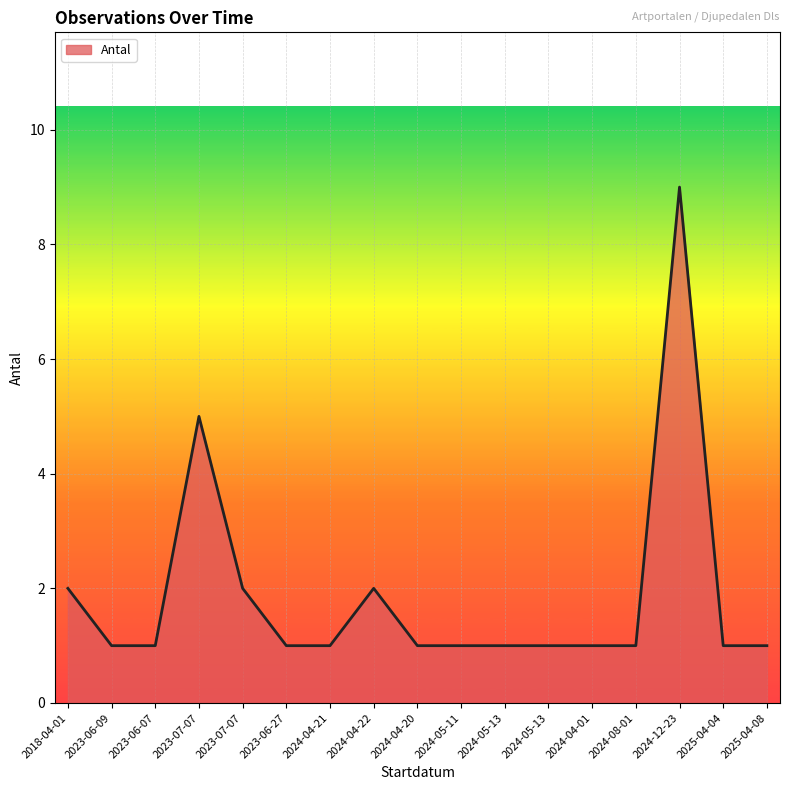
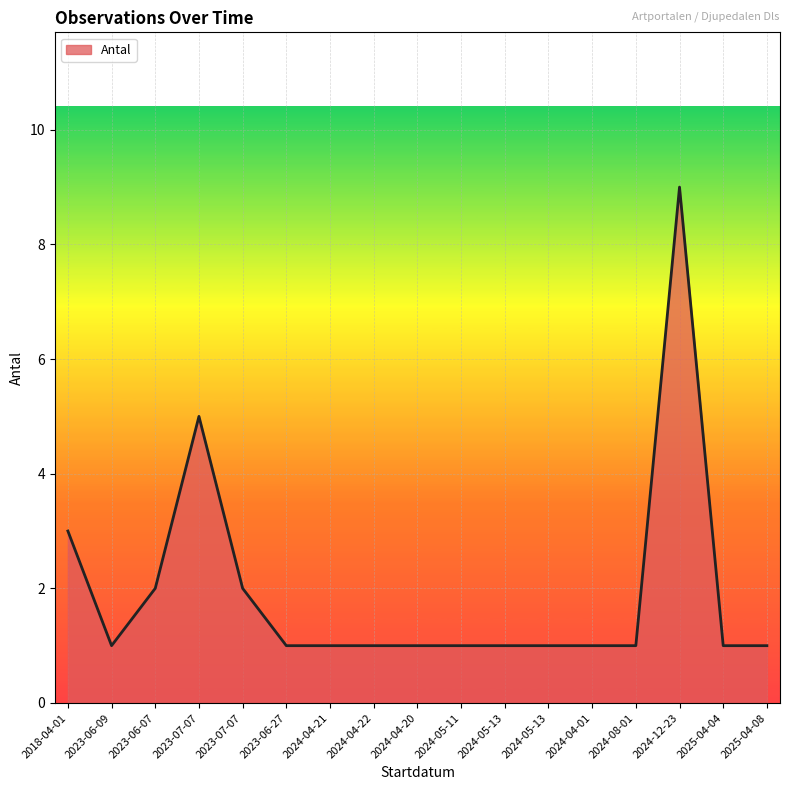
  {
-   "2018-04-01": 2,
+   "2018-04-01": 3,
    "2023-06-09": 1,
-   "2023-06-07": 1,
+   "2023-06-07": 2,
    "2023-06-27": 1,
    "2024-04-21": 1,
-   "2024-04-22": 2,
+   "2024-04-22": 1,
    "2024-04-20": 1,
    "2024-05-11": 1,
    "2024-04-01": 1,
    "2024-08-01": 1,
    "2024-12-23": 9,
    "2025-04-04": 1,
    "2025-04-08": 1
  }
